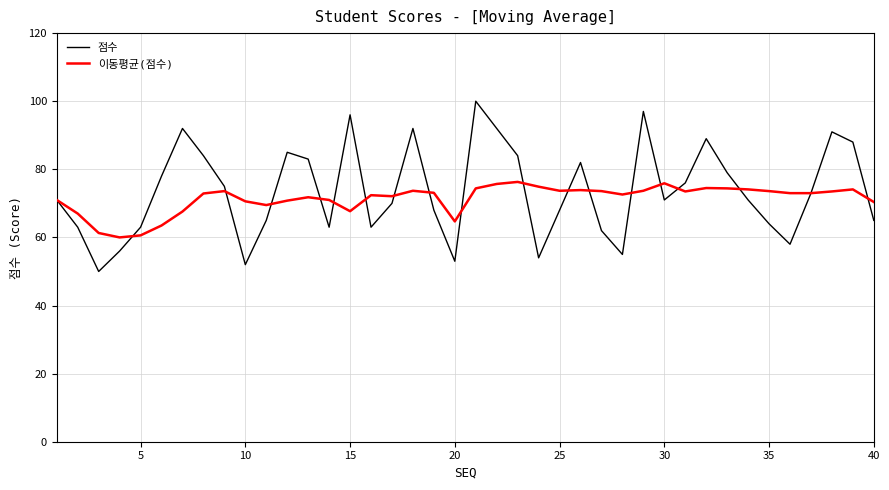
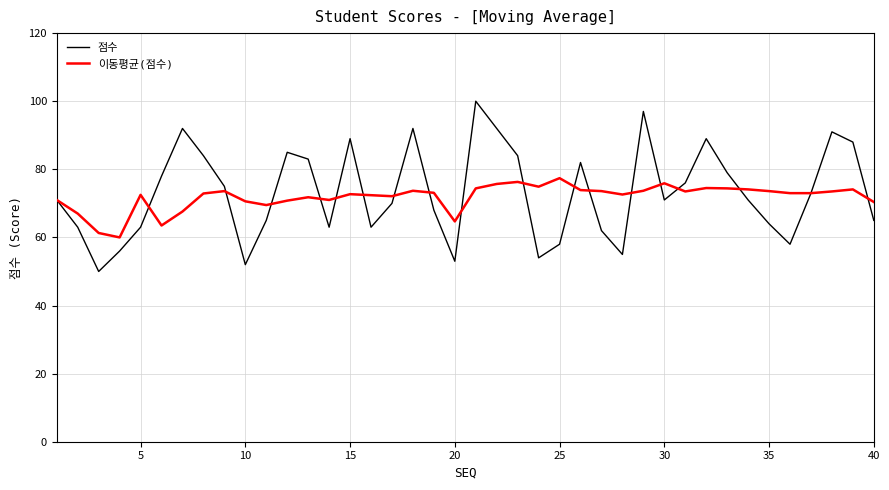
  {
    "점수": {
      "5": 63,
      "10": 52,
-     "15": 96,
+     "15": 89,
      "20": 53,
-     "25": 68,
+     "25": 58,
      "30": 71,
      "35": 64,
      "40": 65
    },
    "이동평균(점수)": {
-     "5": 61,
+     "5": 73,
      "10": 71,
-     "15": 68,
+     "15": 73,
      "20": 65,
-     "25": 74,
+     "25": 77,
      "30": 76,
      "35": 74,
      "40": 70
    }
  }
